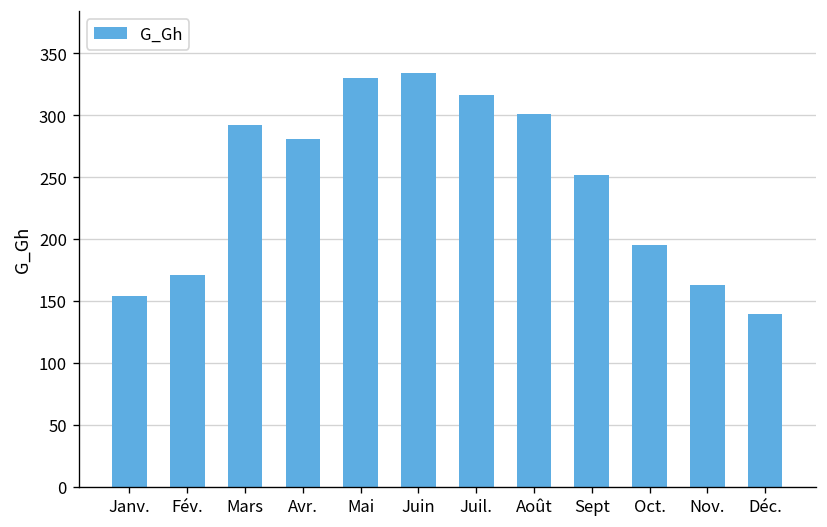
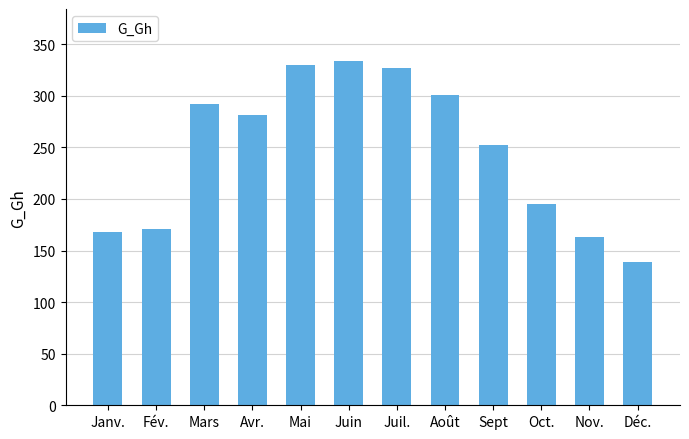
  {
-   "Janv.": 154,
+   "Janv.": 168,
    "Fév.": 171,
    "Mars": 292,
    "Avr.": 281,
    "Mai": 330,
    "Juin": 334,
-   "Juil.": 316,
+   "Juil.": 327,
    "Août": 301,
    "Sept": 252,
    "Oct.": 195,
    "Nov.": 163,
    "Déc.": 139
  }
